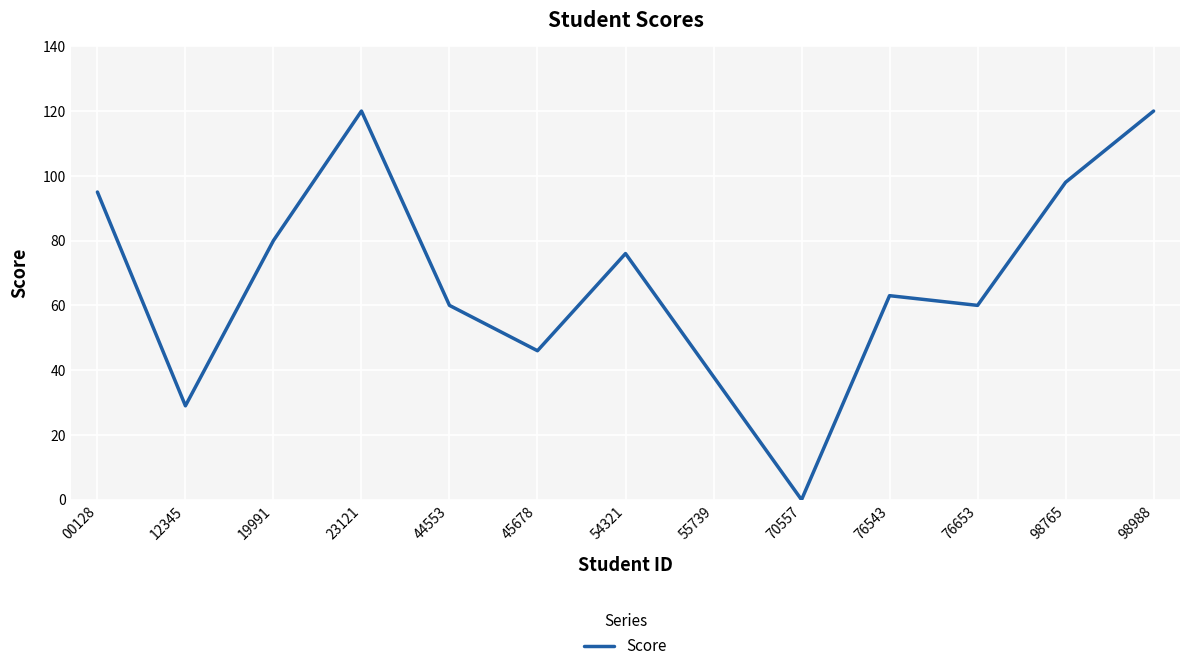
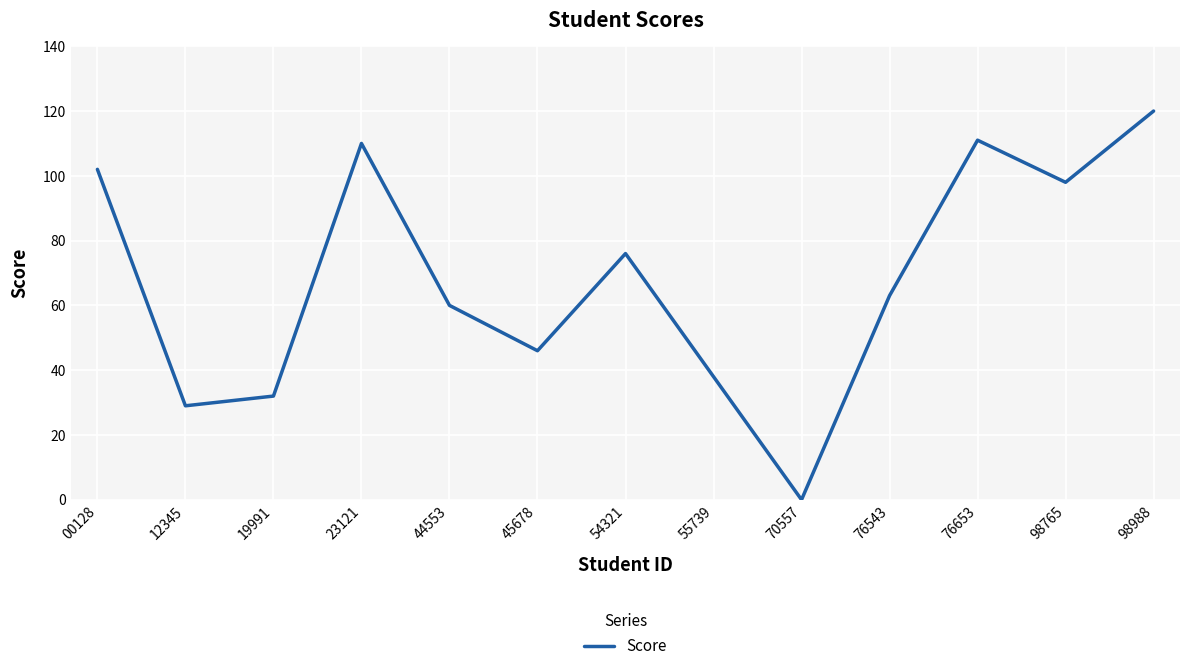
  {
-   "00128": 95,
+   "00128": 102,
    "12345": 29,
-   "19991": 80,
-   "23121": 120,
+   "19991": 32,
+   "23121": 110,
    "44553": 60,
    "45678": 46,
    "54321": 76,
    "55739": 38,
    "70557": 0,
    "76543": 63,
-   "76653": 60,
+   "76653": 111,
    "98765": 98,
    "98988": 120
  }
